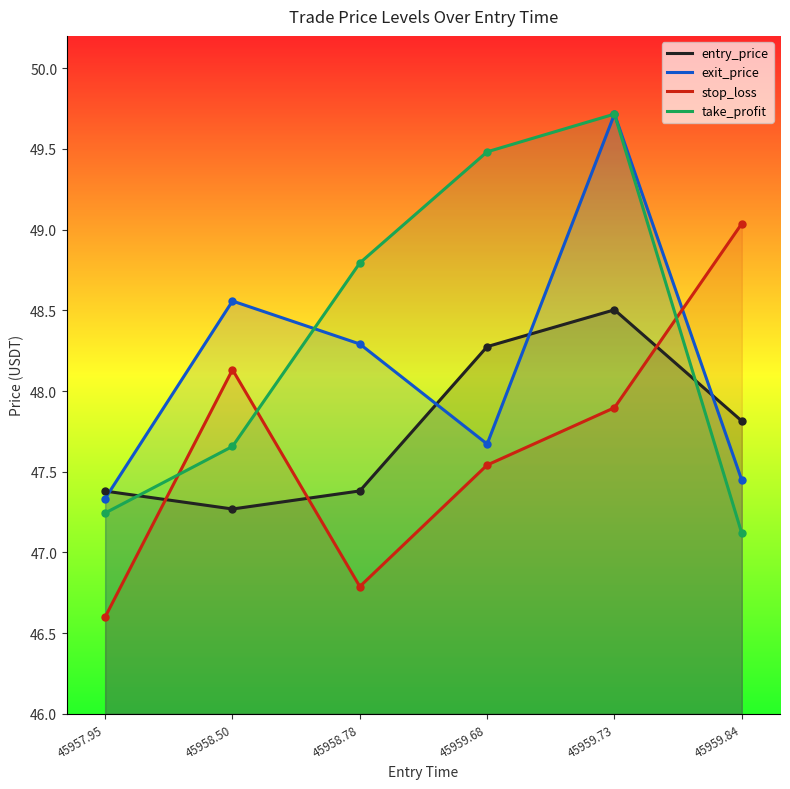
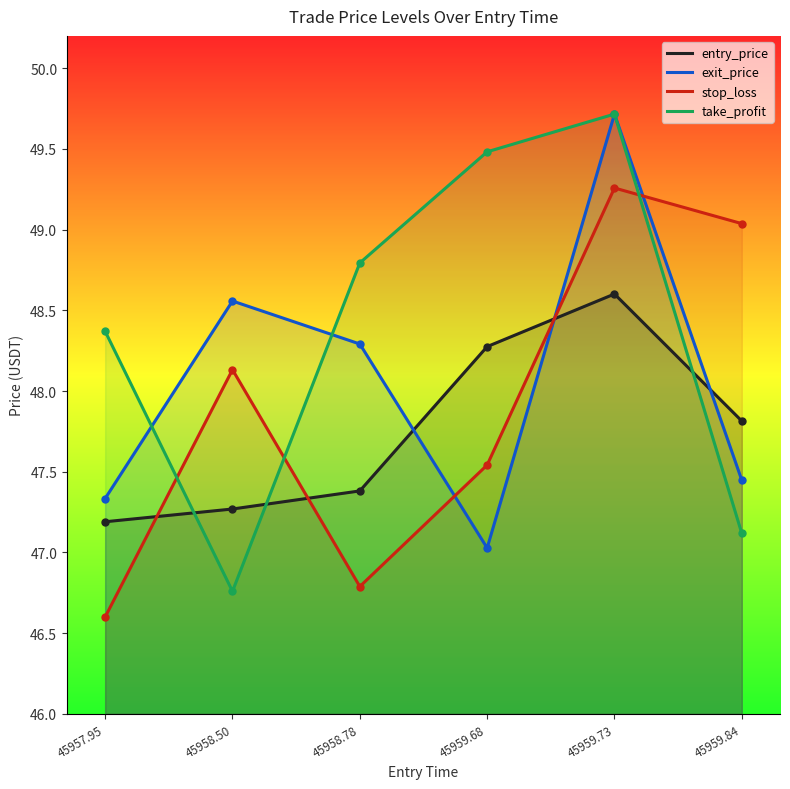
  {
    "entry_price": {
-     "45957.95": 47.38,
+     "45957.95": 47.19,
      "45958.50": 47.27,
      "45958.78": 47.38,
      "45959.68": 48.28,
-     "45959.73": 48.50,
+     "45959.73": 48.60,
      "45959.84": 47.81
    },
    "exit_price": {
      "45957.95": 47.33,
      "45958.50": 48.56,
      "45958.78": 48.29,
-     "45959.68": 47.67,
+     "45959.68": 47.03,
      "45959.84": 47.45
    },
    "stop_loss": {
      "45957.95": 46.60,
      "45958.50": 48.13,
      "45958.78": 46.79,
      "45959.68": 47.54,
-     "45959.73": 47.90,
+     "45959.73": 49.26,
      "45959.84": 49.04
    },
    "take_profit": {
-     "45957.95": 47.24,
-     "45958.50": 47.66,
+     "45957.95": 48.37,
+     "45958.50": 46.76,
      "45958.78": 48.79,
      "45959.68": 49.48,
      "45959.84": 47.12
    }
  }
